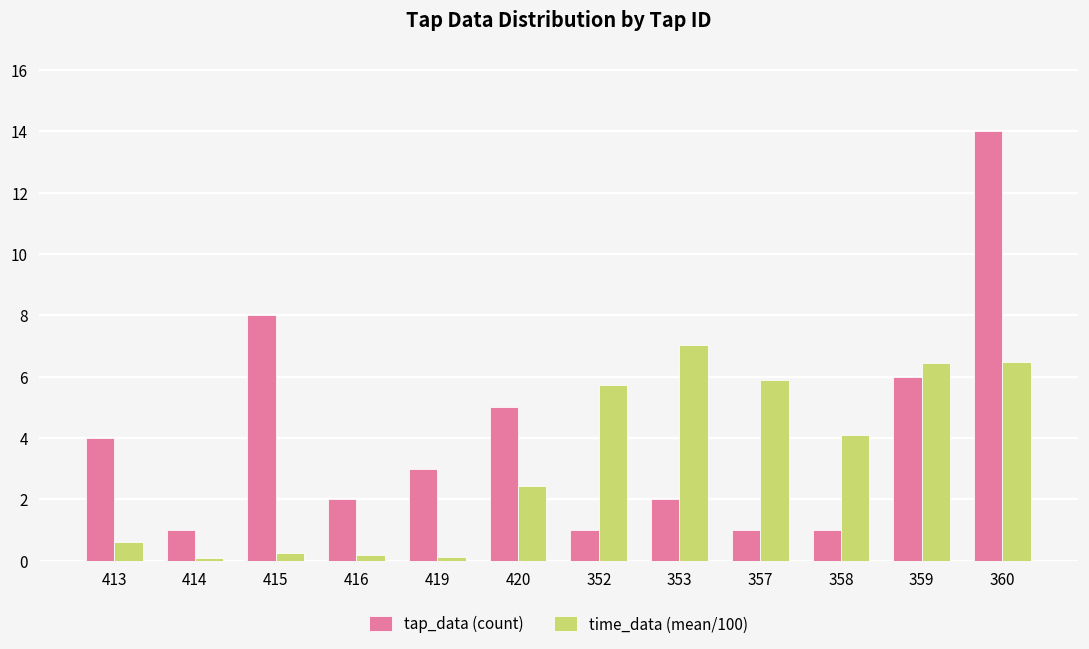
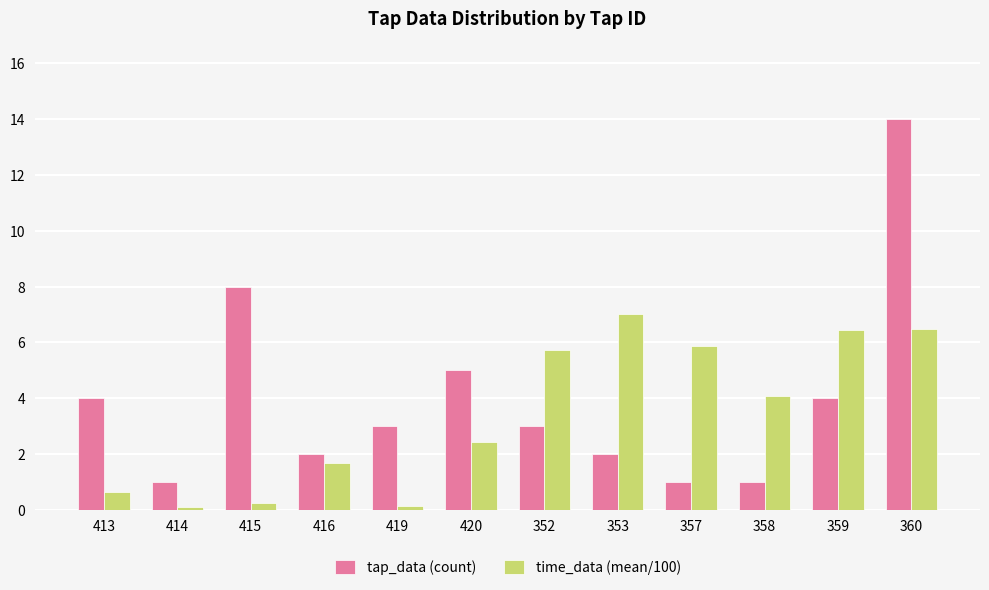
  {
    "tap_data (count)": {
      "413": 4,
      "414": 1,
      "415": 8,
      "416": 2,
      "419": 3,
      "420": 5,
-     "352": 1,
+     "352": 3,
      "353": 2,
      "357": 1,
      "358": 1,
-     "359": 6,
+     "359": 4,
      "360": 14
    },
    "time_data (mean/100)": {
      "413": 0.6,
      "414": 0.1,
      "415": 0.3,
-     "416": 0.2,
+     "416": 1.7,
      "419": 0.1,
      "420": 2.4,
      "352": 5.7,
      "353": 7.0,
      "357": 5.9,
      "358": 4.1,
      "359": 6.4,
      "360": 6.5
    }
  }
